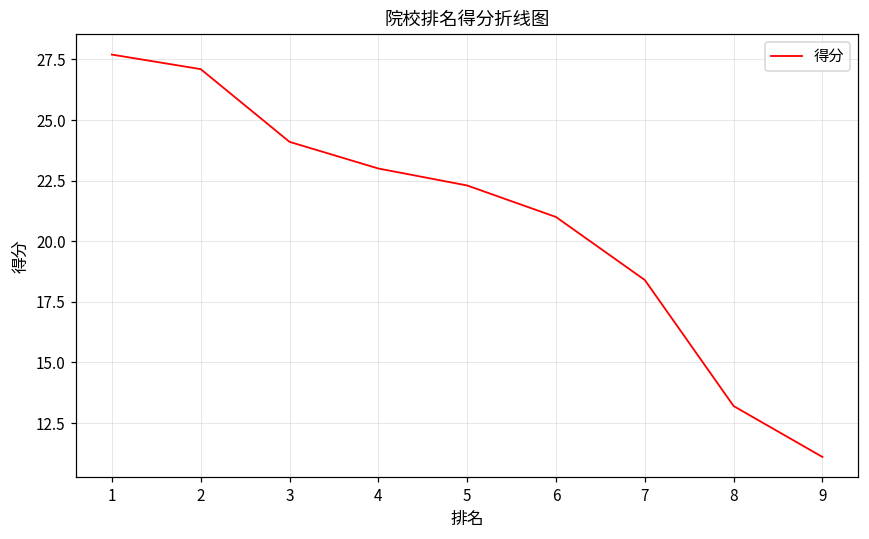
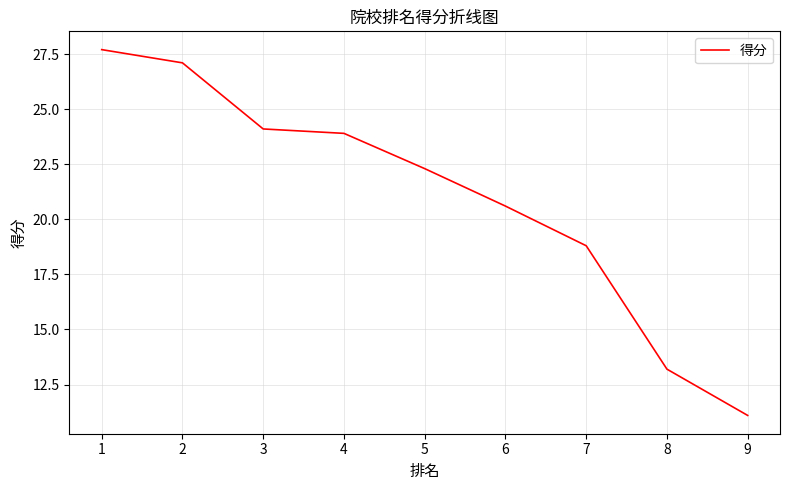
  {
    "1": 27.7,
    "2": 27.1,
    "3": 24.1,
-   "4": 23.0,
+   "4": 23.9,
    "5": 22.3,
-   "6": 21.0,
-   "7": 18.4,
+   "6": 20.6,
+   "7": 18.8,
    "8": 13.2,
    "9": 11.1
  }
